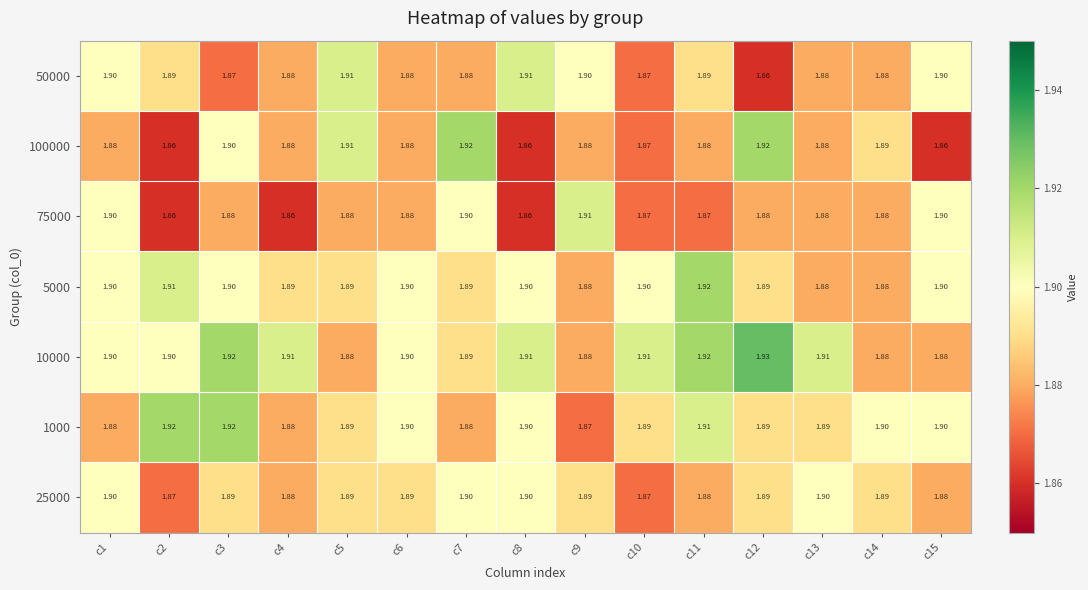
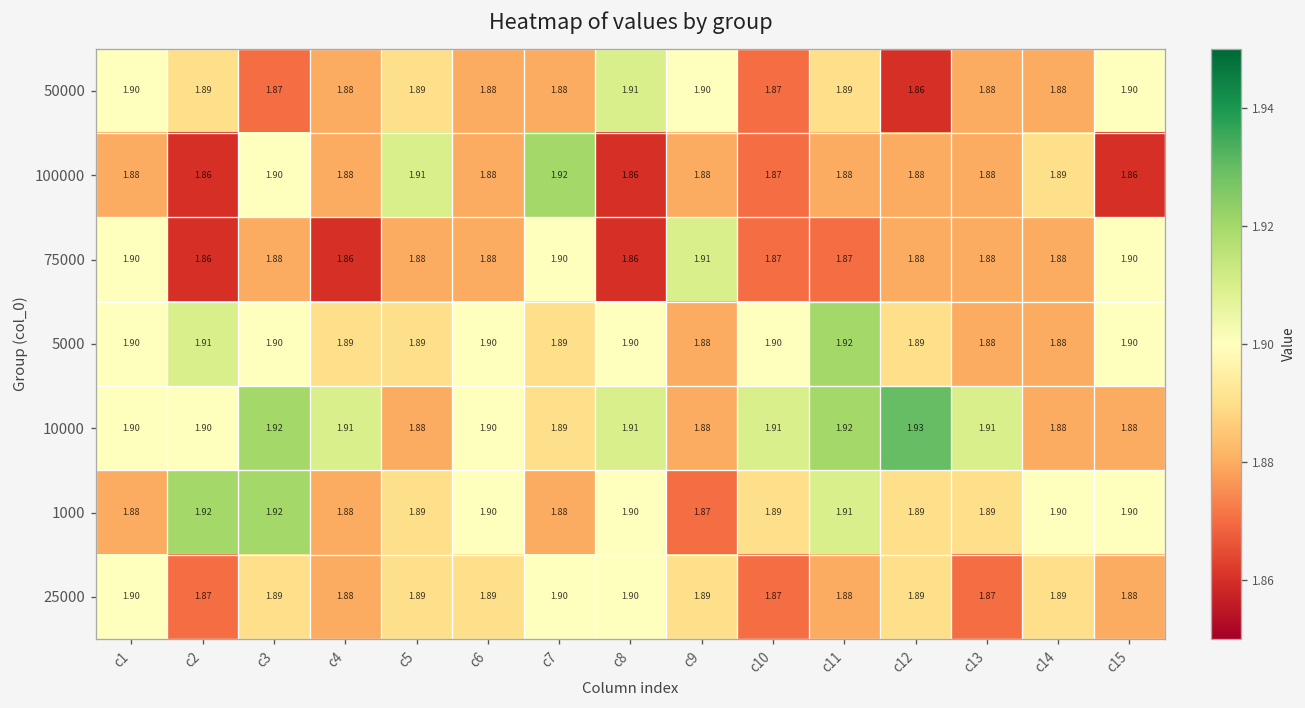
  {
    "50000": {
      "c1": 1.90,
      "c2": 1.89,
      "c3": 1.87,
      "c4": 1.88,
-     "c5": 1.91,
+     "c5": 1.89,
      "c6": 1.88,
      "c7": 1.88,
      "c8": 1.91,
      "c9": 1.90,
      "c10": 1.87,
      "c11": 1.89,
      "c12": 1.86,
      "c13": 1.88,
      "c14": 1.88,
      "c15": 1.90
    },
    "100000": {
      "c1": 1.88,
      "c2": 1.86,
      "c3": 1.90,
      "c4": 1.88,
      "c5": 1.91,
      "c6": 1.88,
      "c7": 1.92,
      "c8": 1.86,
      "c9": 1.88,
      "c10": 1.87,
      "c11": 1.88,
-     "c12": 1.92,
+     "c12": 1.88,
      "c13": 1.88,
      "c14": 1.89,
      "c15": 1.86
    },
    "75000": {
      "c1": 1.90,
      "c2": 1.86,
      "c3": 1.88,
      "c4": 1.86,
      "c5": 1.88,
      "c6": 1.88,
      "c7": 1.90,
      "c8": 1.86,
      "c9": 1.91,
      "c10": 1.87,
      "c11": 1.87,
      "c12": 1.88,
      "c13": 1.88,
      "c14": 1.88,
      "c15": 1.90
    },
    "5000": {
      "c1": 1.90,
      "c2": 1.91,
      "c3": 1.90,
      "c4": 1.89,
      "c5": 1.89,
      "c6": 1.90,
      "c7": 1.89,
      "c8": 1.90,
      "c9": 1.88,
      "c10": 1.90,
      "c11": 1.92,
      "c12": 1.89,
      "c13": 1.88,
      "c14": 1.88,
      "c15": 1.90
    },
    "10000": {
      "c1": 1.90,
      "c2": 1.90,
      "c3": 1.92,
      "c4": 1.91,
      "c5": 1.88,
      "c6": 1.90,
      "c7": 1.89,
      "c8": 1.91,
      "c9": 1.88,
      "c10": 1.91,
      "c11": 1.92,
      "c12": 1.93,
      "c13": 1.91,
      "c14": 1.88,
      "c15": 1.88
    },
    "1000": {
      "c1": 1.88,
      "c2": 1.92,
      "c3": 1.92,
      "c4": 1.88,
      "c5": 1.89,
      "c6": 1.90,
      "c7": 1.88,
      "c8": 1.90,
      "c9": 1.87,
      "c10": 1.89,
      "c11": 1.91,
      "c12": 1.89,
      "c13": 1.89,
      "c14": 1.90,
      "c15": 1.90
    },
    "25000": {
      "c1": 1.90,
      "c2": 1.87,
      "c3": 1.89,
      "c4": 1.88,
      "c5": 1.89,
      "c6": 1.89,
      "c7": 1.90,
      "c8": 1.90,
      "c9": 1.89,
      "c10": 1.87,
      "c11": 1.88,
      "c12": 1.89,
-     "c13": 1.90,
+     "c13": 1.87,
      "c14": 1.89,
      "c15": 1.88
    }
  }
